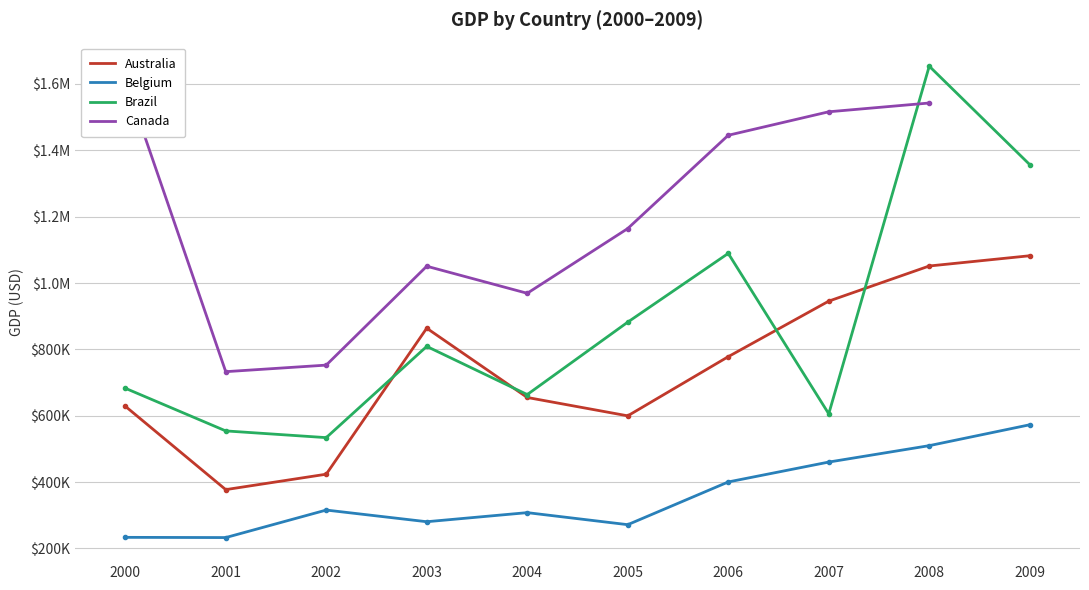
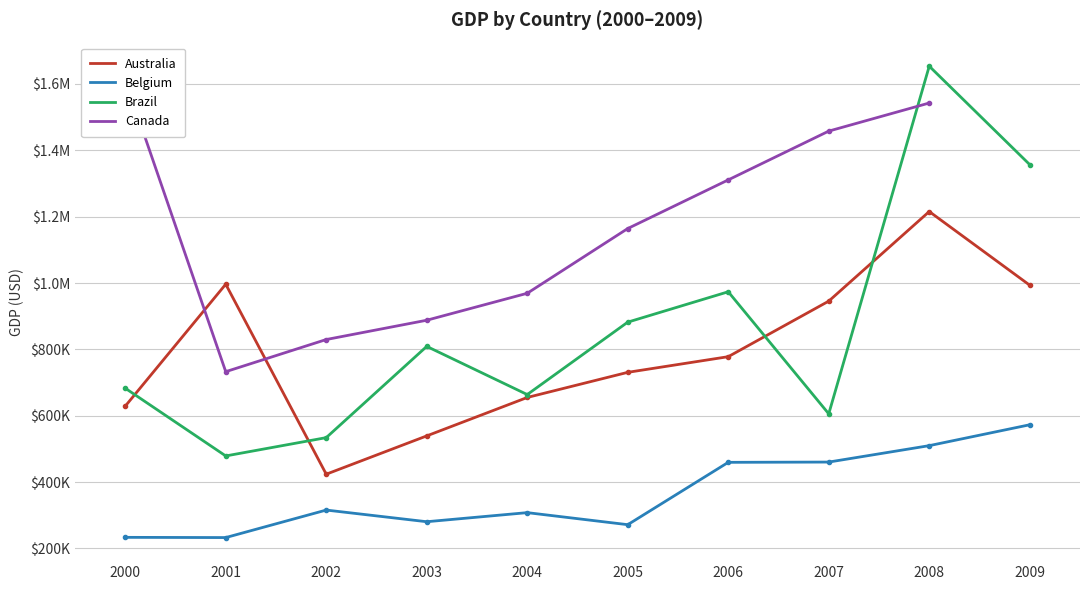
  {
    "Australia": {
      "2000": "$630000",
-     "2001": "$380000",
+     "2001": "$1000000",
      "2002": "$420000",
-     "2003": "$860000",
+     "2003": "$540000",
      "2004": "$650000",
-     "2005": "$600000",
+     "2005": "$730000",
      "2006": "$780000",
      "2007": "$950000",
-     "2008": "$1050000",
-     "2009": "$1080000"
+     "2008": "$1220000",
+     "2009": "$990000"
    },
    "Belgium": {
      "2000": "$230000",
      "2001": "$230000",
      "2002": "$320000",
      "2003": "$280000",
      "2004": "$310000",
      "2005": "$270000",
-     "2006": "$400000",
+     "2006": "$460000",
      "2007": "$460000",
      "2008": "$510000",
      "2009": "$570000"
    },
    "Brazil": {
      "2000": "$680000",
-     "2001": "$550000",
+     "2001": "$480000",
      "2002": "$530000",
      "2003": "$810000",
      "2004": "$660000",
      "2005": "$880000",
-     "2006": "$1090000",
+     "2006": "$970000",
      "2007": "$610000",
      "2008": "$1650000",
      "2009": "$1360000"
    },
    "Canada": {
      "2001": "$730000",
-     "2002": "$750000",
-     "2003": "$1050000",
+     "2002": "$830000",
+     "2003": "$890000",
      "2004": "$970000",
      "2005": "$1160000",
-     "2006": "$1450000",
-     "2007": "$1520000",
+     "2006": "$1310000",
+     "2007": "$1460000",
      "2008": "$1540000"
    }
  }
